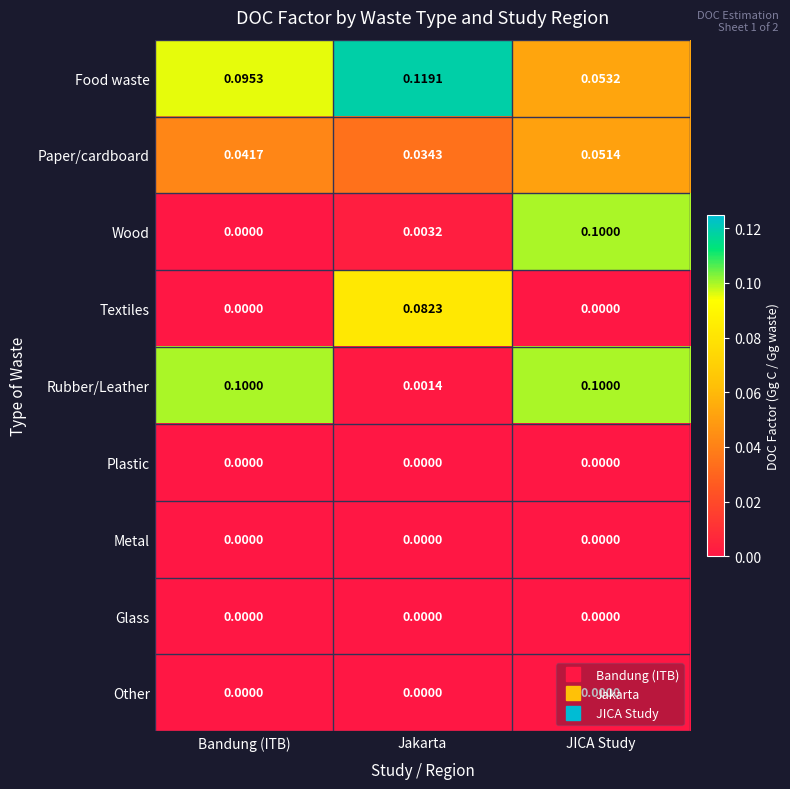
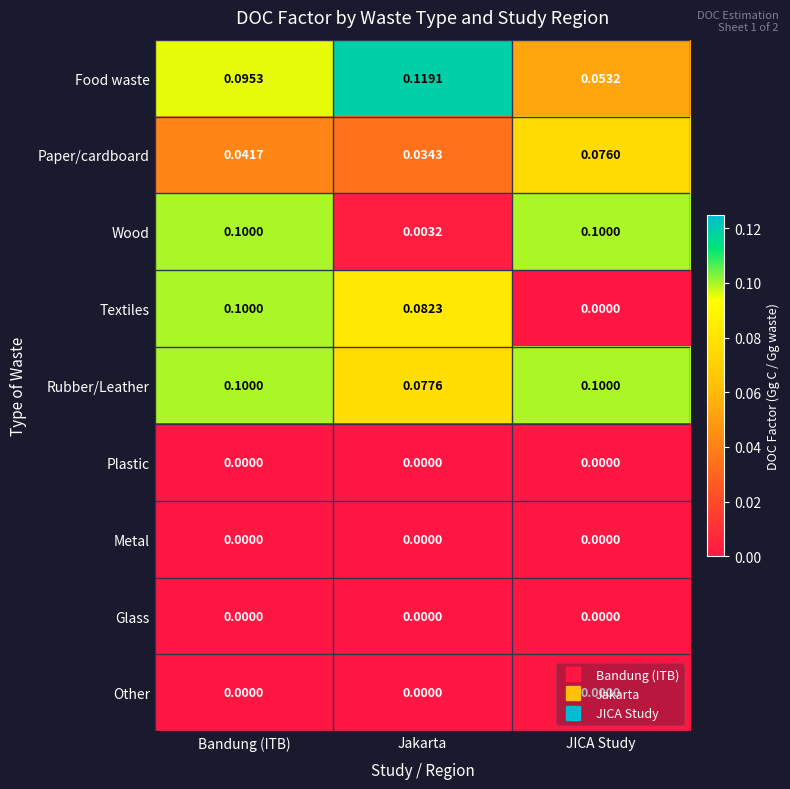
  {
    "Food waste": {
      "Bandung (ITB)": 0.0953,
      "Jakarta": 0.1191,
      "JICA Study": 0.0532
    },
    "Paper/cardboard": {
      "Bandung (ITB)": 0.0417,
      "Jakarta": 0.0343,
-     "JICA Study": 0.0514
+     "JICA Study": 0.0760
    },
    "Wood": {
-     "Bandung (ITB)": 0.0000,
+     "Bandung (ITB)": 0.1000,
      "Jakarta": 0.0032,
      "JICA Study": 0.1000
    },
    "Textiles": {
-     "Bandung (ITB)": 0.0000,
+     "Bandung (ITB)": 0.1000,
      "Jakarta": 0.0823,
      "JICA Study": 0.0000
    },
    "Rubber/Leather": {
      "Bandung (ITB)": 0.1000,
-     "Jakarta": 0.0014,
+     "Jakarta": 0.0776,
      "JICA Study": 0.1000
    },
    "Plastic": {
      "Bandung (ITB)": 0.0000,
      "Jakarta": 0.0000,
      "JICA Study": 0.0000
    },
    "Metal": {
      "Bandung (ITB)": 0.0000,
      "Jakarta": 0.0000,
      "JICA Study": 0.0000
    },
    "Glass": {
      "Bandung (ITB)": 0.0000,
      "Jakarta": 0.0000,
      "JICA Study": 0.0000
    },
    "Other": {
      "Bandung (ITB)": 0.0000,
      "Jakarta": 0.0000
    }
  }
